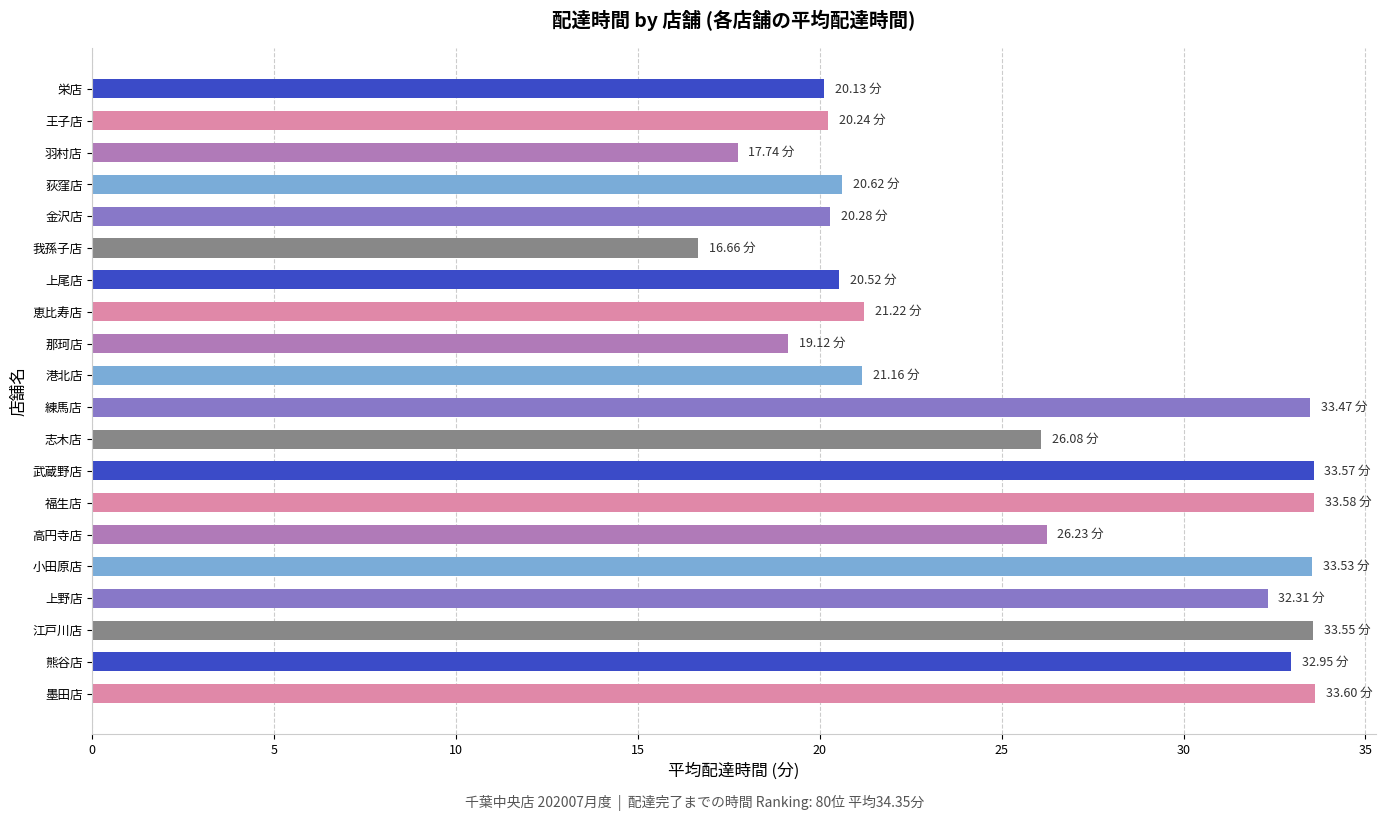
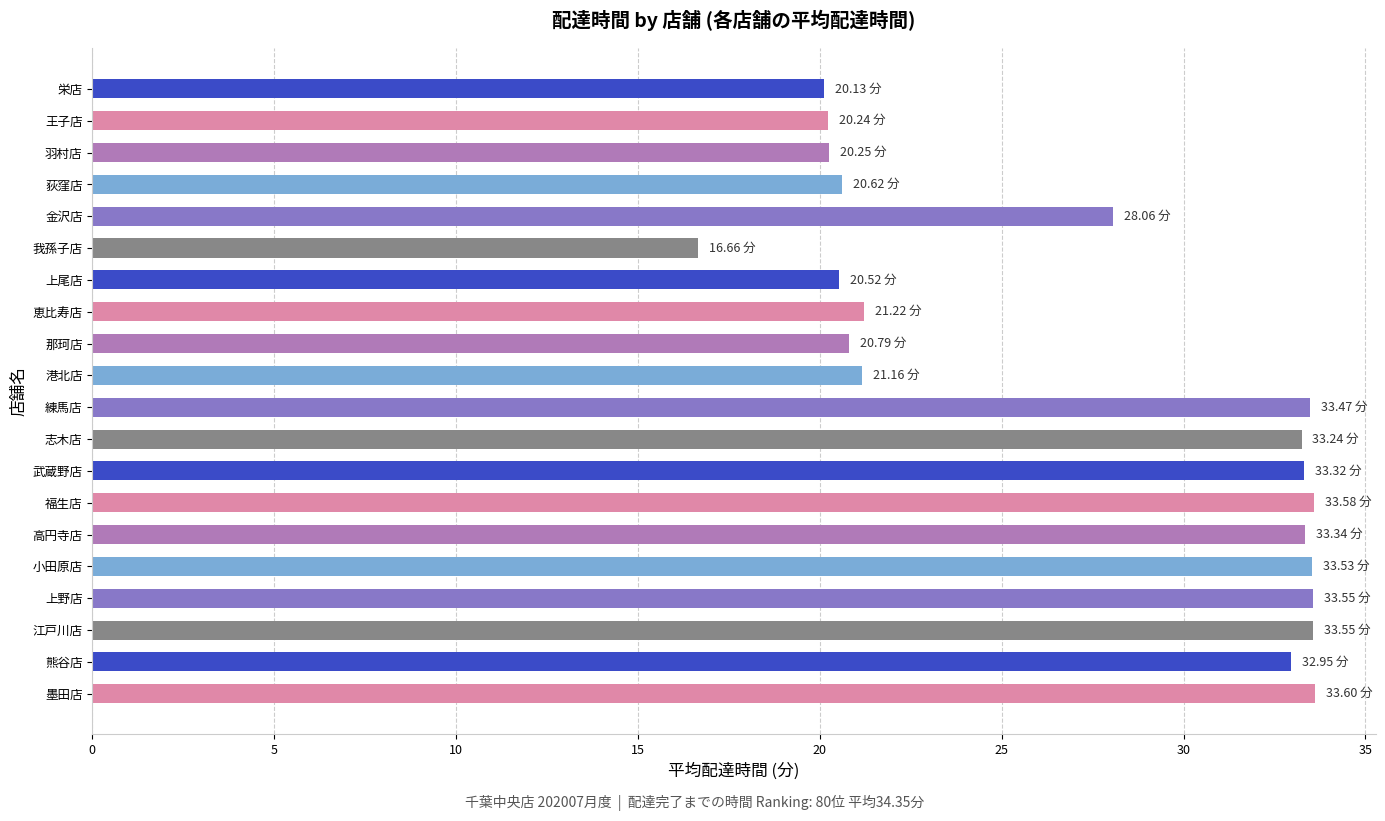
  {
    "栄店": 20.13,
    "王子店": 20.24,
-   "羽村店": 17.74,
+   "羽村店": 20.25,
    "荻窪店": 20.62,
-   "金沢店": 20.28,
+   "金沢店": 28.06,
    "我孫子店": 16.66,
    "上尾店": 20.52,
    "恵比寿店": 21.22,
-   "那珂店": 19.12,
+   "那珂店": 20.79,
    "港北店": 21.16,
    "練馬店": 33.47,
-   "志木店": 26.08,
-   "武蔵野店": 33.57,
+   "志木店": 33.24,
+   "武蔵野店": 33.32,
    "福生店": 33.58,
-   "高円寺店": 26.23,
+   "高円寺店": 33.34,
    "小田原店": 33.53,
-   "上野店": 32.31,
+   "上野店": 33.55,
    "江戸川店": 33.55,
    "熊谷店": 32.95,
    "墨田店": 33.60
  }
